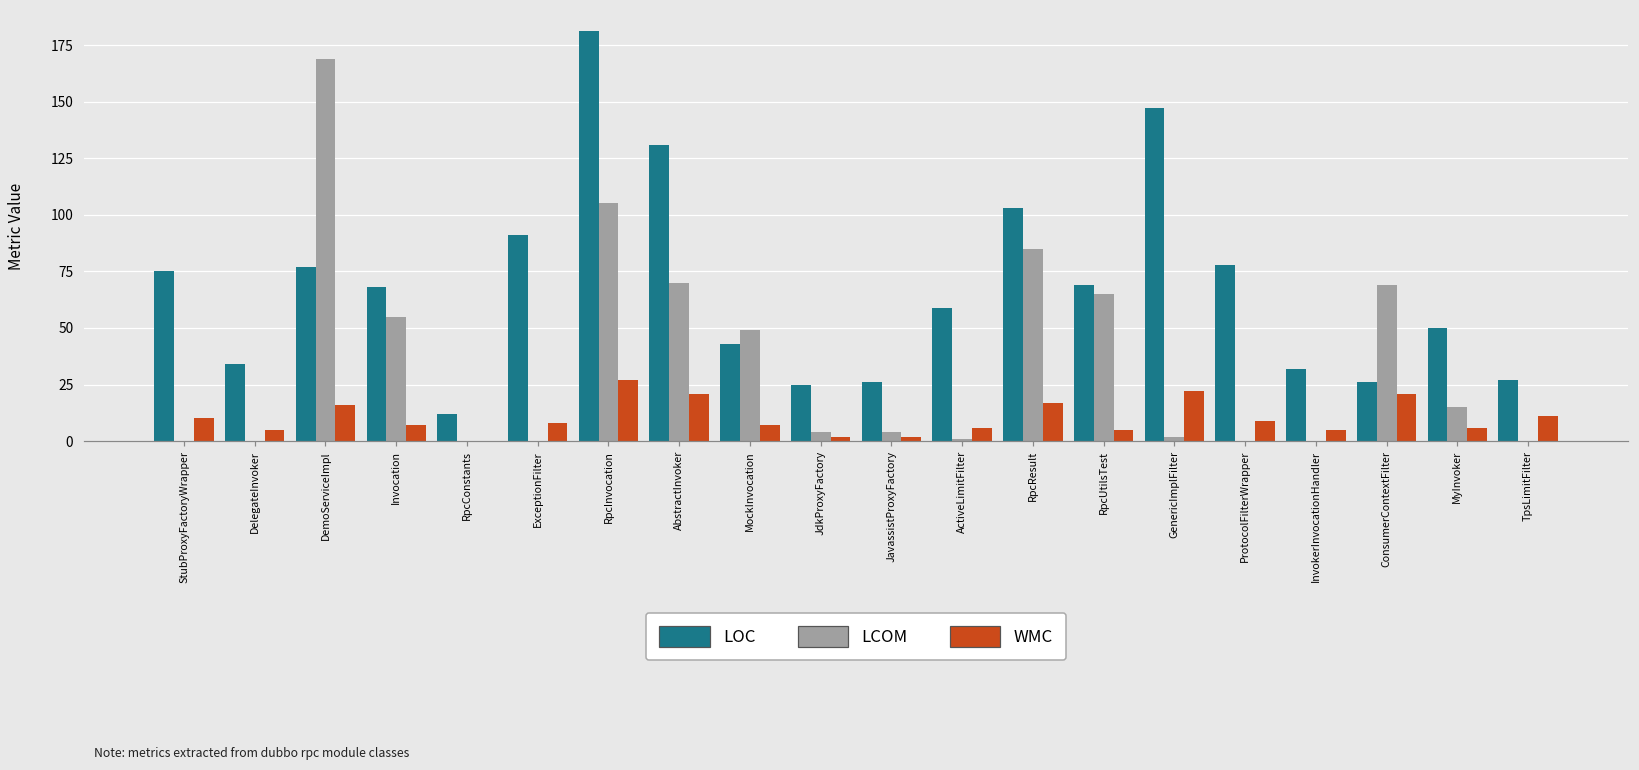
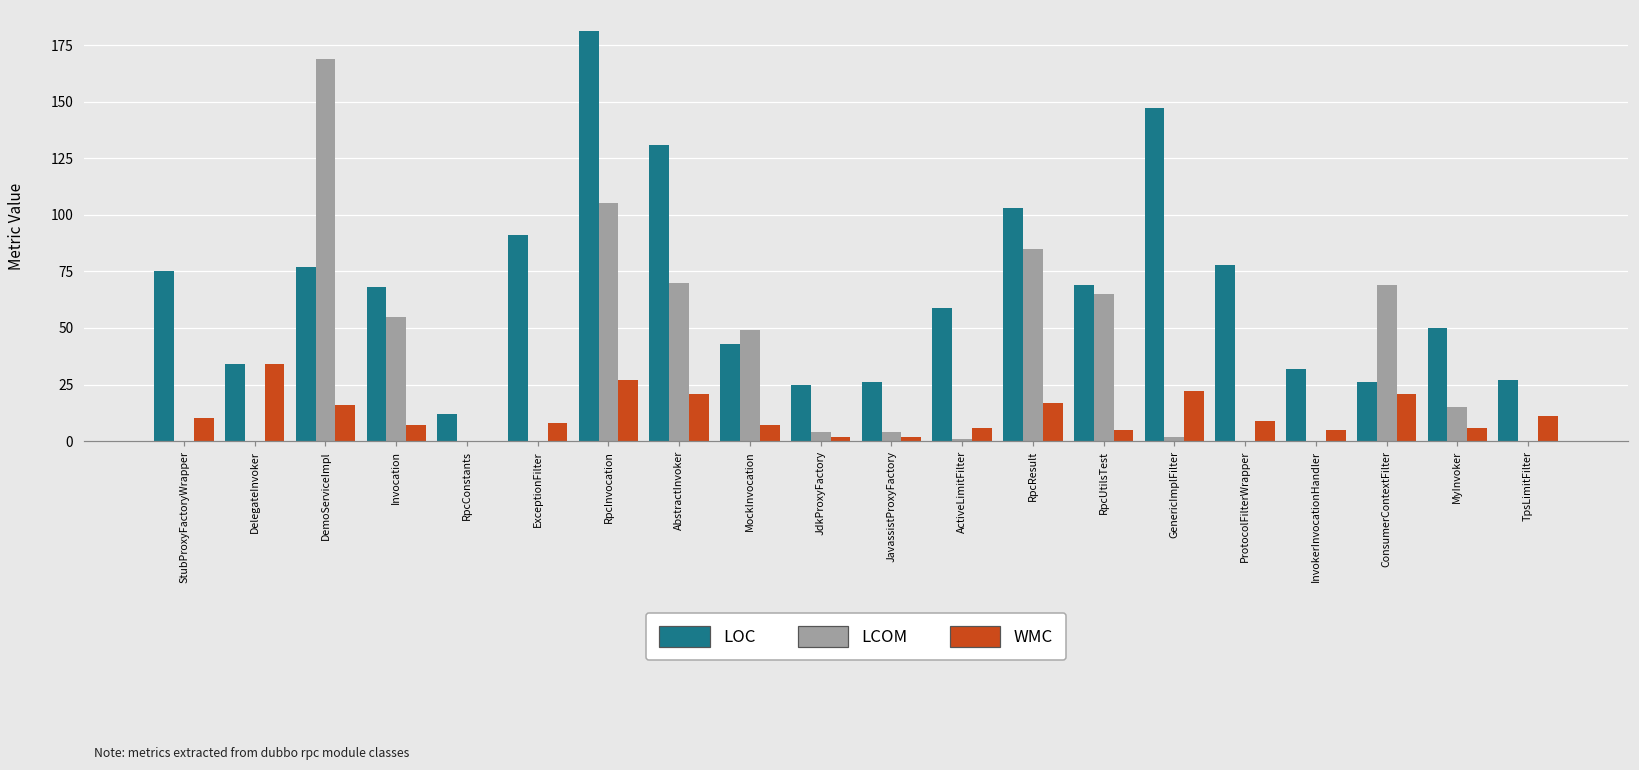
  {
    "LOC": {
      "StubProxyFactoryWrapper": 75,
      "DelegateInvoker": 34,
      "DemoServiceImpl": 77,
      "Invocation": 68,
      "RpcConstants": 12,
      "ExceptionFilter": 91,
      "RpcInvocation": 181,
      "AbstractInvoker": 131,
      "MockInvocation": 43,
      "JdkProxyFactory": 25,
      "JavassistProxyFactory": 26,
      "ActiveLimitFilter": 59,
      "RpcResult": 103,
      "RpcUtilsTest": 69,
      "GenericImplFilter": 147,
      "ProtocolFilterWrapper": 78,
      "InvokerInvocationHandler": 32,
      "ConsumerContextFilter": 26,
      "MyInvoker": 50,
      "TpsLimitFilter": 27
    },
    "LCOM": {
      "StubProxyFactoryWrapper": 0,
      "DelegateInvoker": 0,
      "DemoServiceImpl": 169,
      "Invocation": 55,
      "RpcConstants": 0,
      "ExceptionFilter": 0,
      "RpcInvocation": 105,
      "AbstractInvoker": 70,
      "MockInvocation": 49,
      "JdkProxyFactory": 4,
      "JavassistProxyFactory": 4,
      "RpcResult": 85,
      "RpcUtilsTest": 65,
      "GenericImplFilter": 2,
      "ProtocolFilterWrapper": 0,
      "InvokerInvocationHandler": 0,
      "ConsumerContextFilter": 69,
      "MyInvoker": 15,
      "TpsLimitFilter": 0
    },
    "WMC": {
      "StubProxyFactoryWrapper": 10,
-     "DelegateInvoker": 5,
+     "DelegateInvoker": 34,
      "DemoServiceImpl": 16,
      "Invocation": 7,
      "RpcConstants": 0,
      "ExceptionFilter": 8,
      "RpcInvocation": 27,
      "AbstractInvoker": 21,
      "MockInvocation": 7,
      "JdkProxyFactory": 2,
      "JavassistProxyFactory": 2,
      "ActiveLimitFilter": 6,
      "RpcResult": 17,
      "RpcUtilsTest": 5,
      "GenericImplFilter": 22,
      "ProtocolFilterWrapper": 9,
      "InvokerInvocationHandler": 5,
      "ConsumerContextFilter": 21,
      "MyInvoker": 6,
      "TpsLimitFilter": 11
    }
  }
